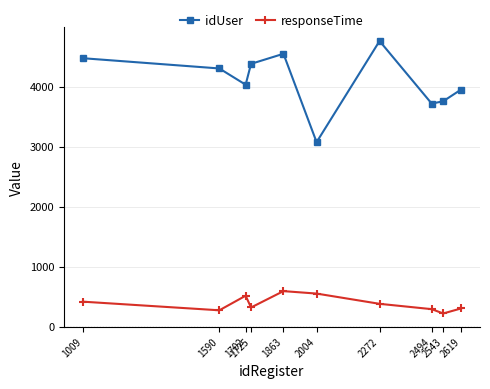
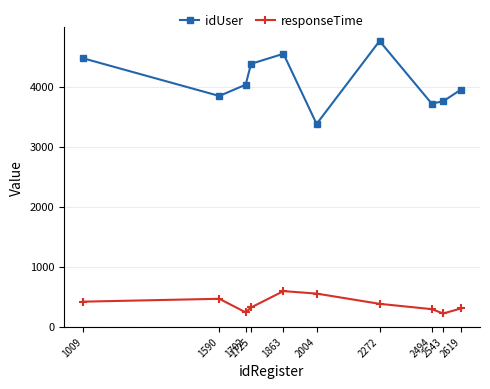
  {
    "idUser": {
      "1009": 4500,
-     "1590": 4300,
+     "1590": 3800,
      "1702": 4000,
      "1725": 4400,
      "1863": 4600,
-     "2004": 3100,
+     "2004": 3400,
      "2272": 4800,
      "2494": 3700,
      "2543": 3800,
      "2619": 4000
    },
    "responseTime": {
      "1009": 400,
-     "1590": 300,
-     "1702": 500,
+     "1590": 500,
+     "1702": 200,
      "1725": 300,
      "1863": 600,
      "2004": 600,
      "2272": 400,
      "2494": 300,
      "2543": 200,
      "2619": 300
    }
  }
